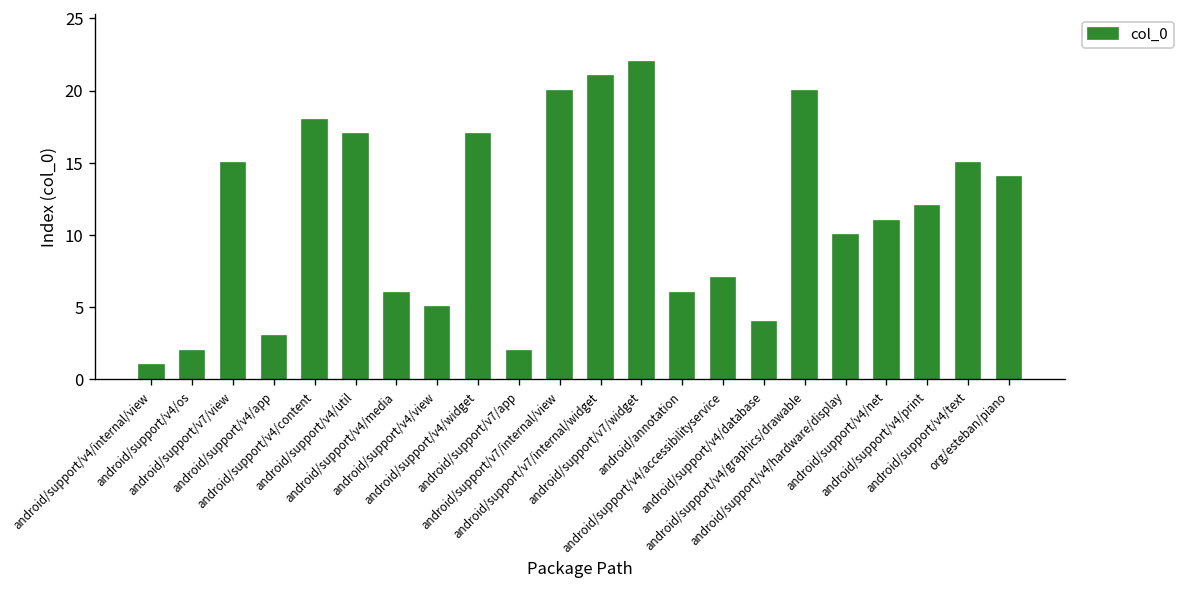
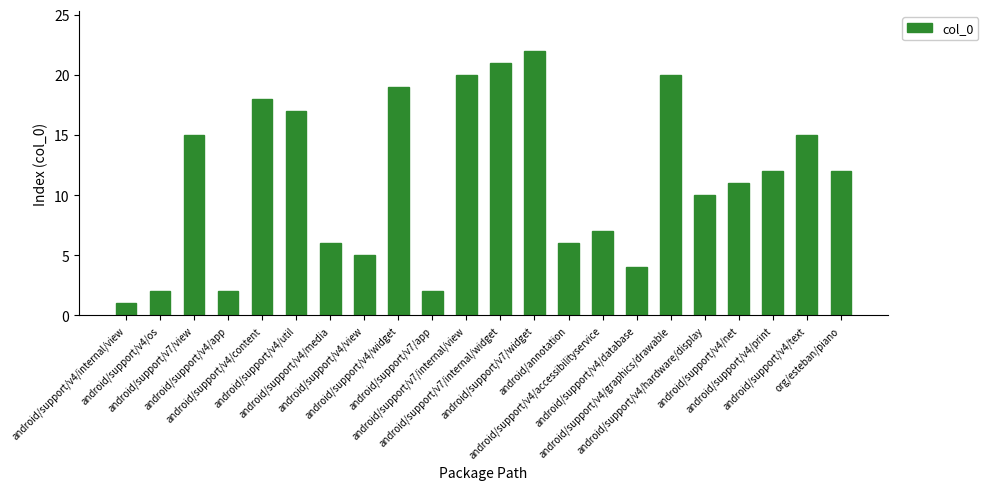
  {
    "android/support/v4/internal/view": 1,
    "android/support/v4/os": 2,
    "android/support/v7/view": 15,
-   "android/support/v4/app": 3,
+   "android/support/v4/app": 2,
    "android/support/v4/content": 18,
    "android/support/v4/util": 17,
    "android/support/v4/media": 6,
    "android/support/v4/view": 5,
-   "android/support/v4/widget": 17,
+   "android/support/v4/widget": 19,
    "android/support/v7/app": 2,
    "android/support/v7/internal/view": 20,
    "android/support/v7/internal/widget": 21,
    "android/support/v7/widget": 22,
    "android/annotation": 6,
    "android/support/v4/accessibilityservice": 7,
    "android/support/v4/database": 4,
    "android/support/v4/graphics/drawable": 20,
    "android/support/v4/hardware/display": 10,
    "android/support/v4/net": 11,
    "android/support/v4/print": 12,
    "android/support/v4/text": 15,
-   "org/esteban/piano": 14
+   "org/esteban/piano": 12
  }
